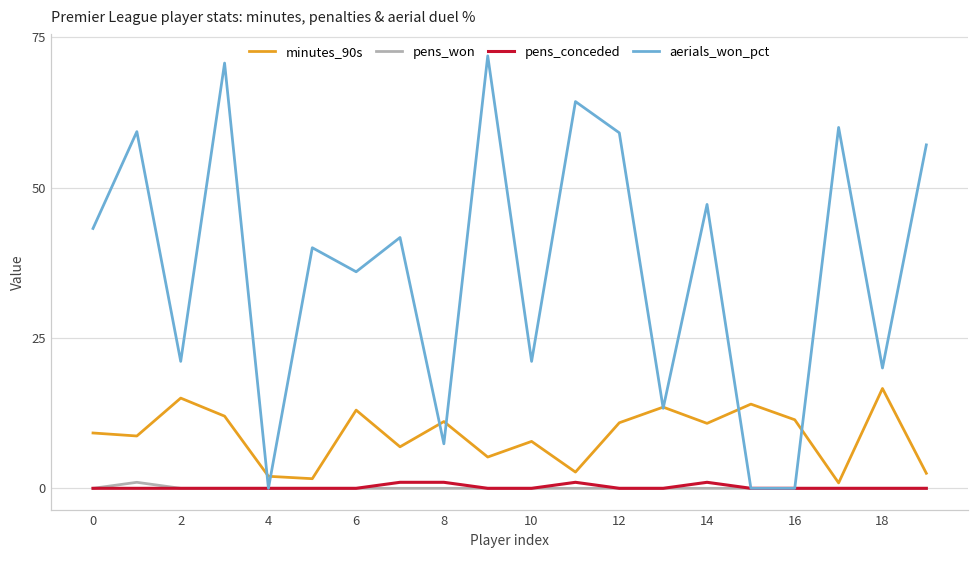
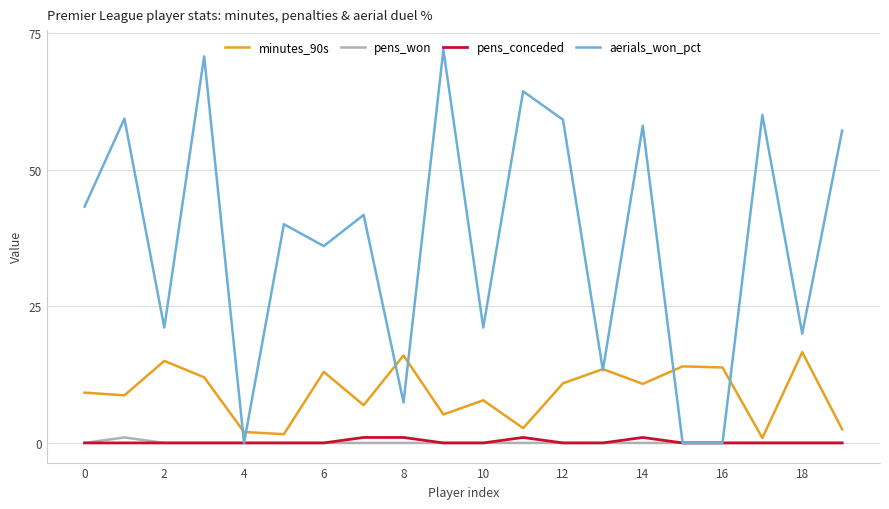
  {
    "minutes_90s": {
      "0": 9,
      "2": 15,
      "4": 2,
      "6": 13,
-     "8": 11,
+     "8": 16,
      "10": 8,
      "12": 11,
      "14": 11,
-     "16": 11,
+     "16": 14,
      "18": 17
    },
    "pens_won": {
      "8": 0,
      "14": 0
    },
    "pens_conceded": {
      "8": 1,
      "14": 1
    },
    "aerials_won_pct": {
      "0": 43,
      "2": 21,
      "6": 36,
      "8": 7,
      "10": 21,
      "12": 59,
-     "14": 47,
+     "14": 58,
      "18": 20
    }
  }
